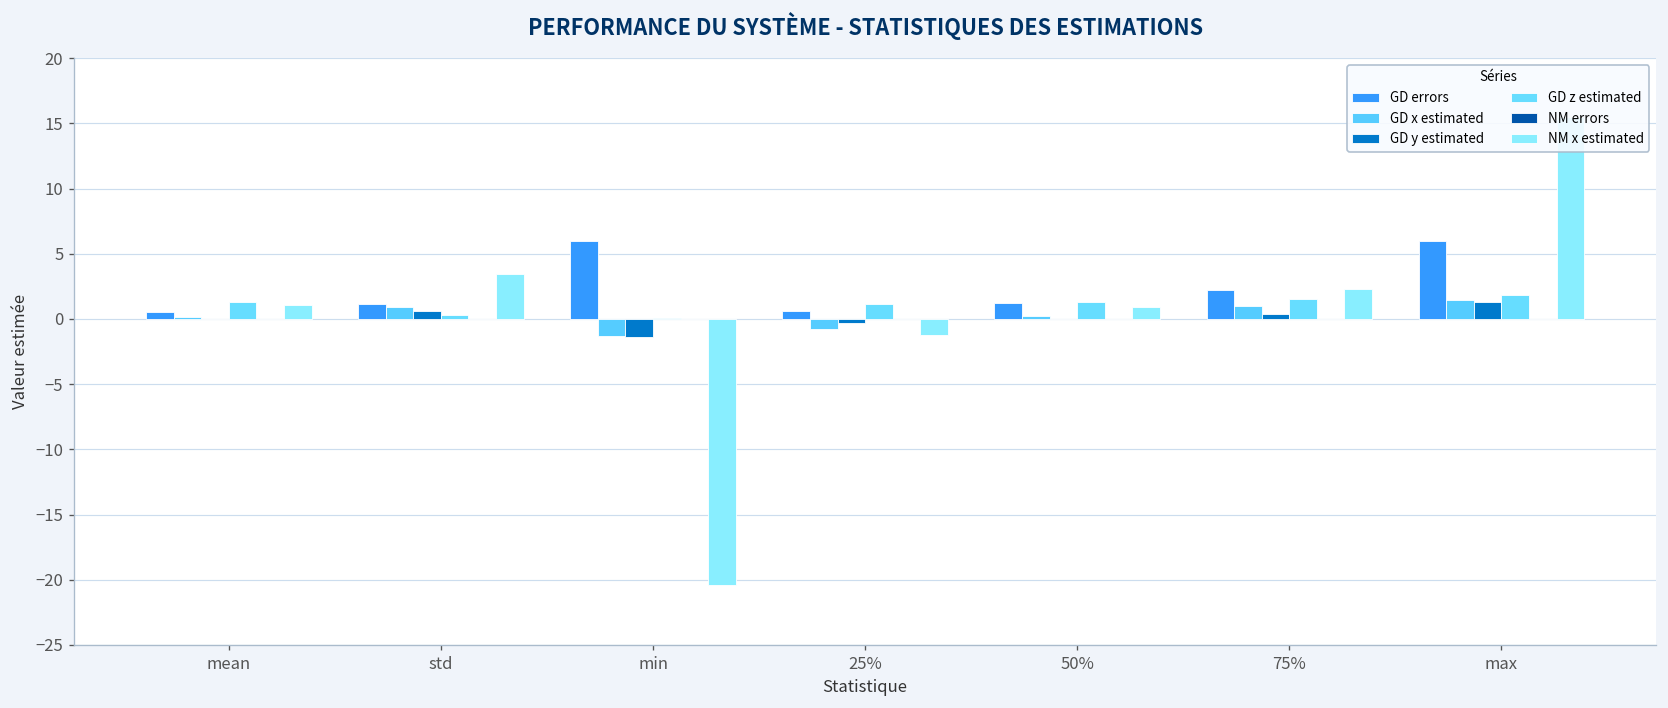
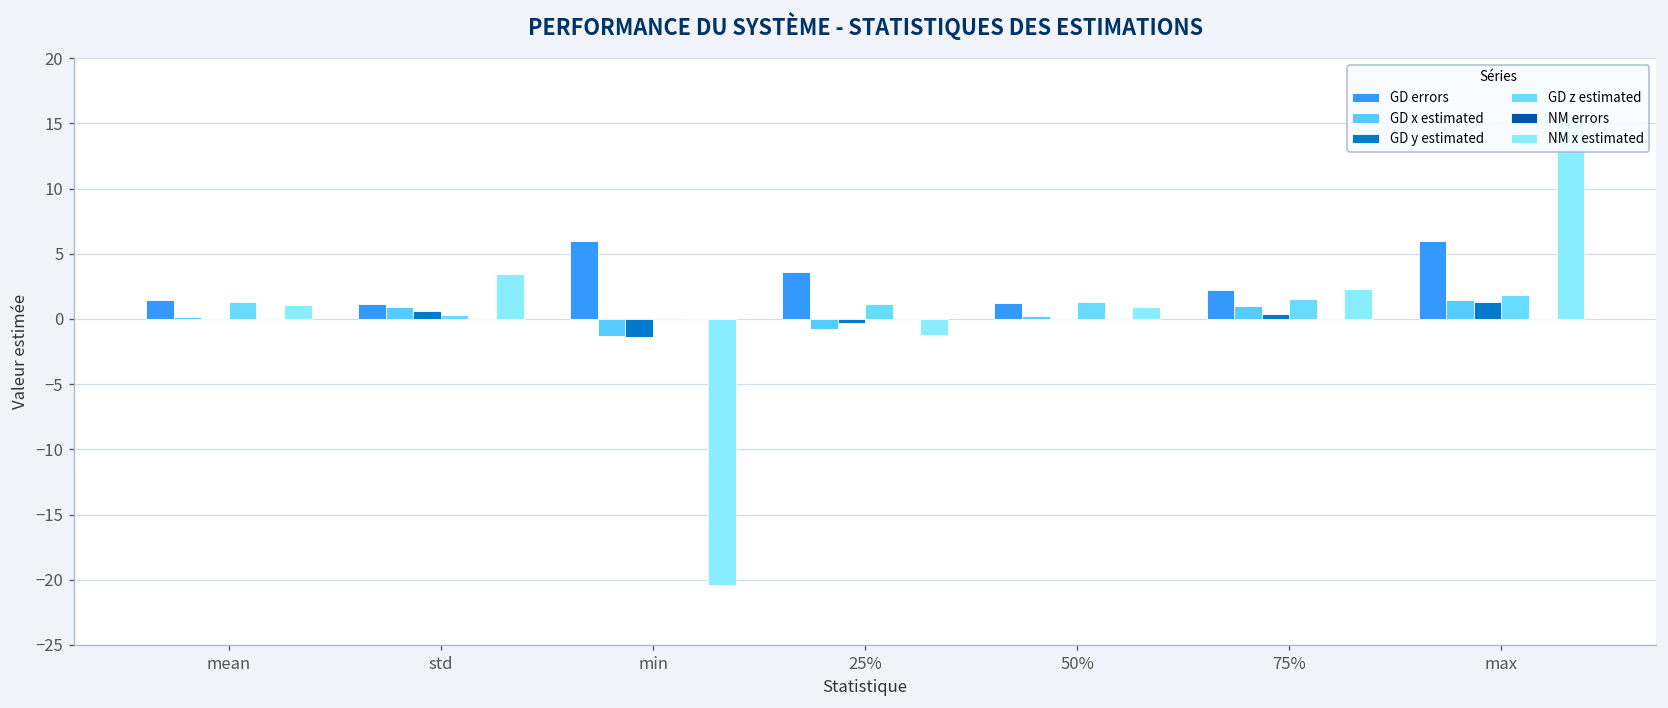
  {
    "GD errors": {
-     "mean": 0.6,
+     "mean": 1.5,
      "std": 1.1,
      "min": 6.0,
-     "25%": 0.6,
+     "25%": 3.6,
      "50%": 1.3,
      "75%": 2.2,
      "max": 6.0
    }
  }
